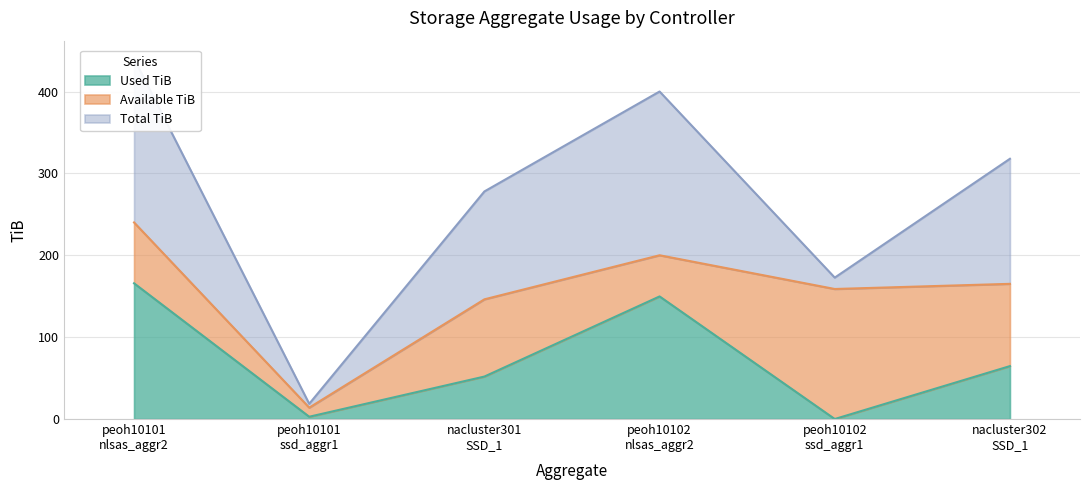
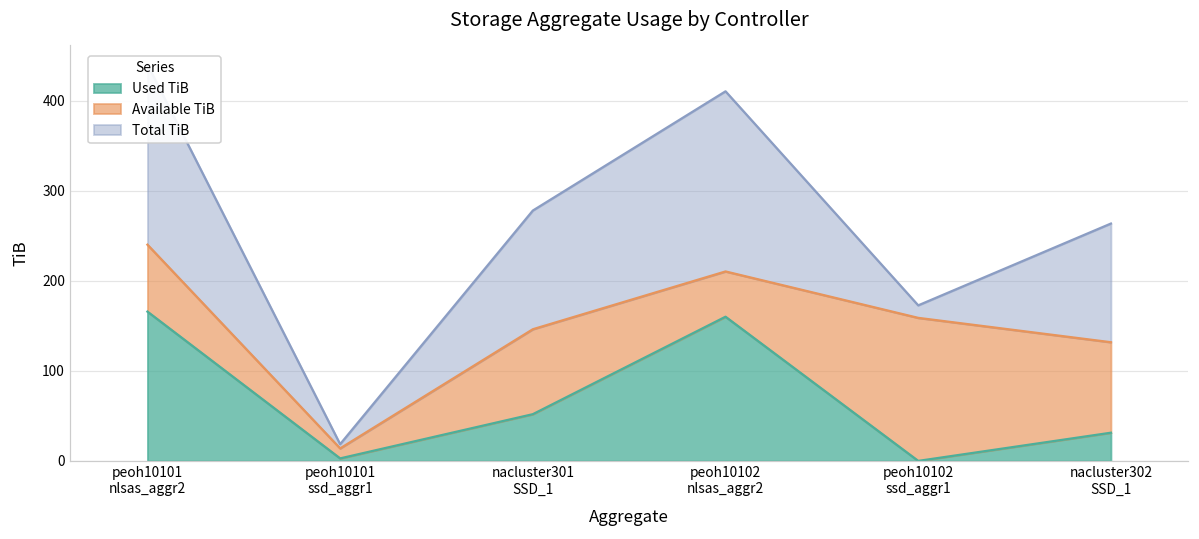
  {
    "Used TiB": {
      "peoh10101 nlsas_aggr2": 170,
      "peoh10101 ssd_aggr1": 0,
      "nacluster301 SSD_1": 50,
-     "peoh10102 nlsas_aggr2": 150,
+     "peoh10102 nlsas_aggr2": 160,
      "peoh10102 ssd_aggr1": 0,
-     "nacluster302 SSD_1": 60
+     "nacluster302 SSD_1": 30
    },
    "Available TiB": {
      "peoh10101 nlsas_aggr2": 70,
      "peoh10101 ssd_aggr1": 10,
      "nacluster301 SSD_1": 90,
      "peoh10102 nlsas_aggr2": 50,
      "peoh10102 ssd_aggr1": 160,
      "nacluster302 SSD_1": 100
    },
    "Total TiB": {
      "peoh10101 ssd_aggr1": 0,
      "nacluster301 SSD_1": 130,
      "peoh10102 nlsas_aggr2": 200,
      "peoh10102 ssd_aggr1": 10,
-     "nacluster302 SSD_1": 150
+     "nacluster302 SSD_1": 130
    }
  }
